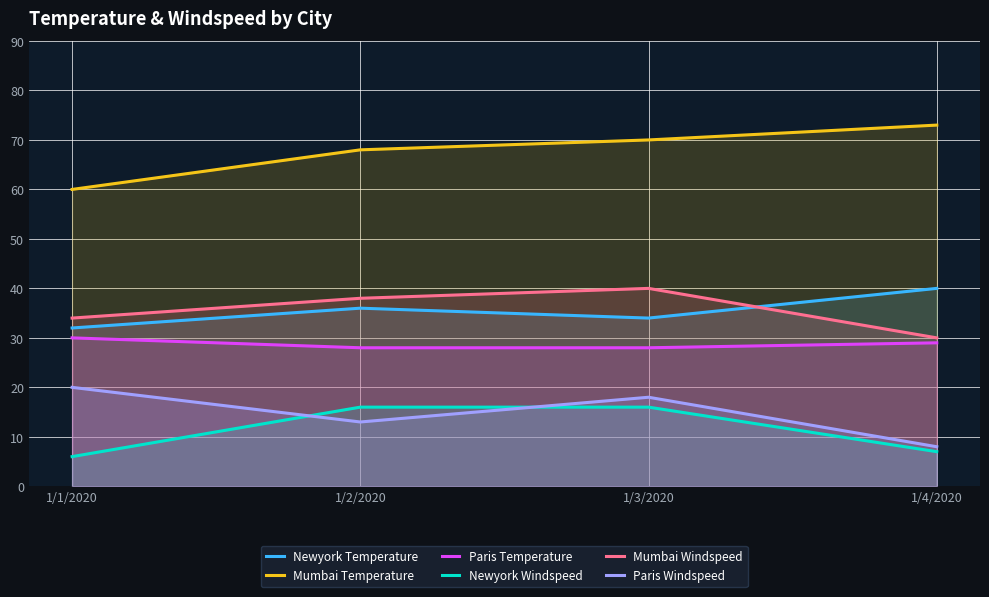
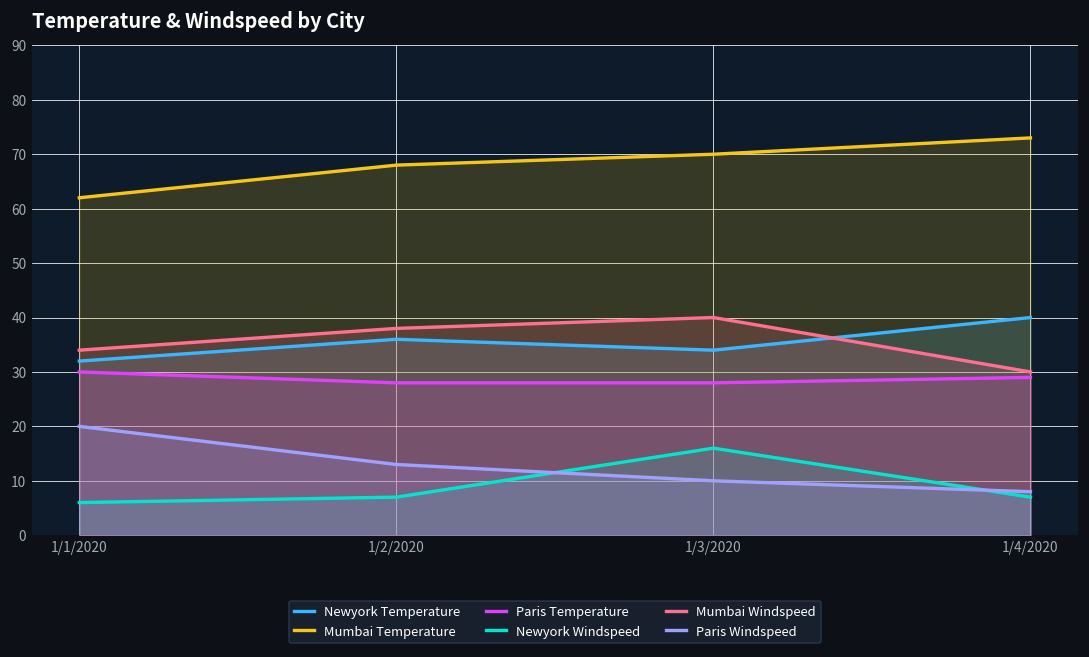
  {
    "Newyork Temperature": {
      "1/1/2020": 32,
      "1/2/2020": 36,
      "1/3/2020": 34,
      "1/4/2020": 40
    },
    "Mumbai Temperature": {
-     "1/1/2020": 60,
+     "1/1/2020": 62,
      "1/2/2020": 68,
      "1/3/2020": 70,
      "1/4/2020": 73
    },
    "Paris Temperature": {
      "1/1/2020": 30,
      "1/2/2020": 28,
      "1/3/2020": 28,
      "1/4/2020": 29
    },
    "Newyork Windspeed": {
      "1/1/2020": 6,
-     "1/2/2020": 16,
+     "1/2/2020": 7,
      "1/3/2020": 16,
      "1/4/2020": 7
    },
    "Mumbai Windspeed": {
      "1/1/2020": 34,
      "1/2/2020": 38,
      "1/3/2020": 40,
      "1/4/2020": 30
    },
    "Paris Windspeed": {
      "1/1/2020": 20,
      "1/2/2020": 13,
-     "1/3/2020": 18,
+     "1/3/2020": 10,
      "1/4/2020": 8
    }
  }
